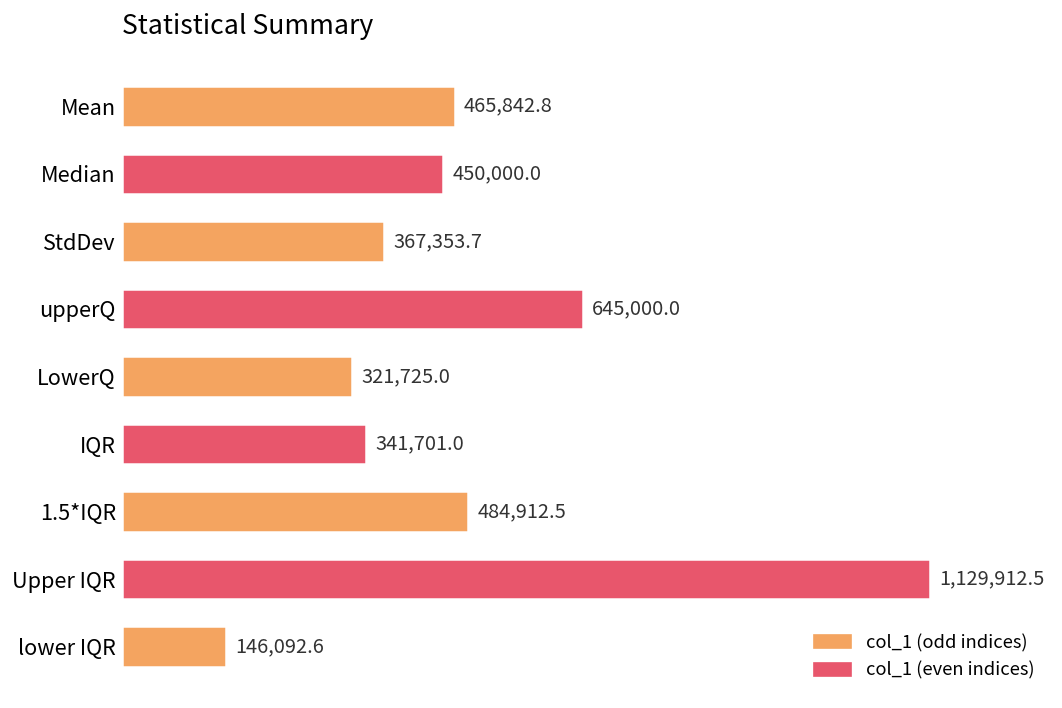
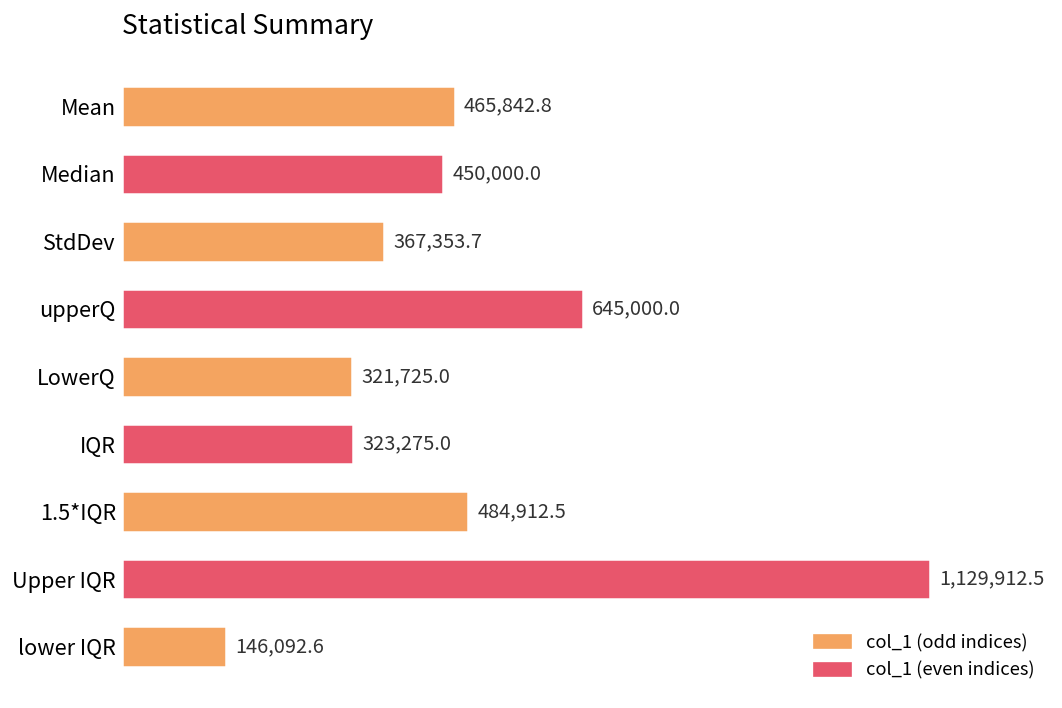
  {
    "Mean": "465,842.8",
    "Median": "450,000.0",
    "StdDev": "367,353.7",
    "upperQ": "645,000.0",
    "LowerQ": "321,725.0",
-   "IQR": "341,701.0",
+   "IQR": "323,275.0",
    "1.5*IQR": "484,912.5",
    "Upper IQR": "1,129,912.5",
    "lower IQR": "146,092.6"
  }
